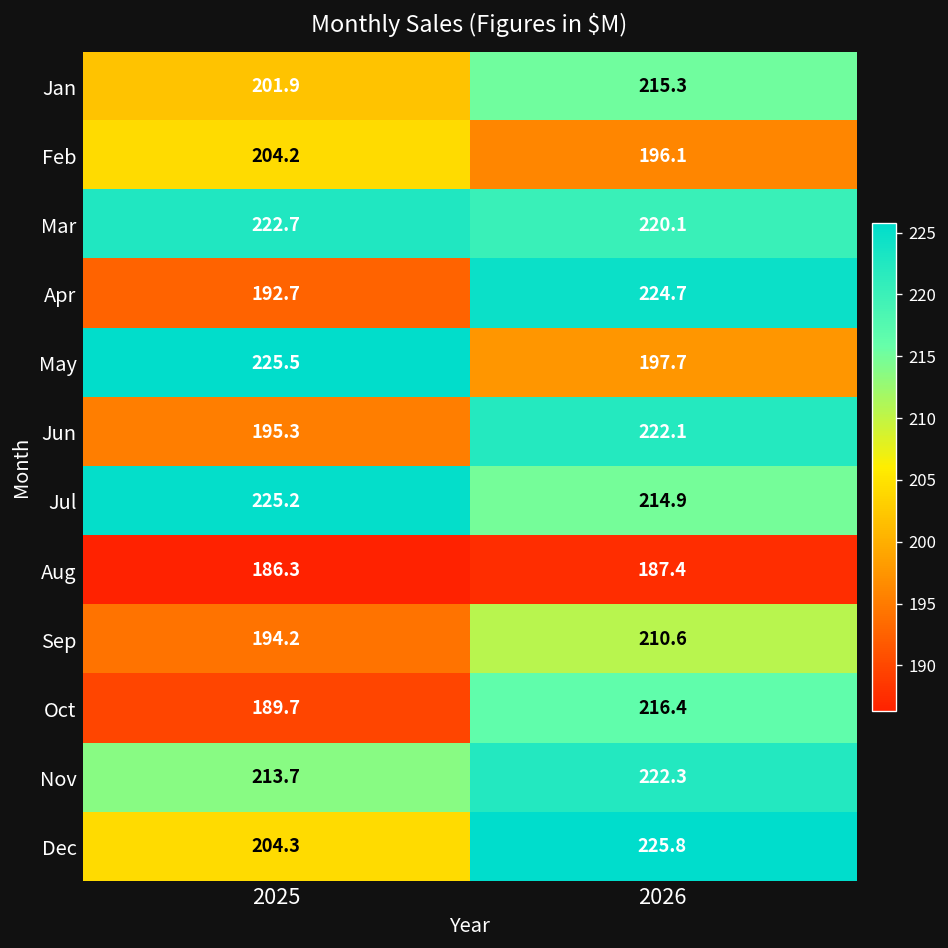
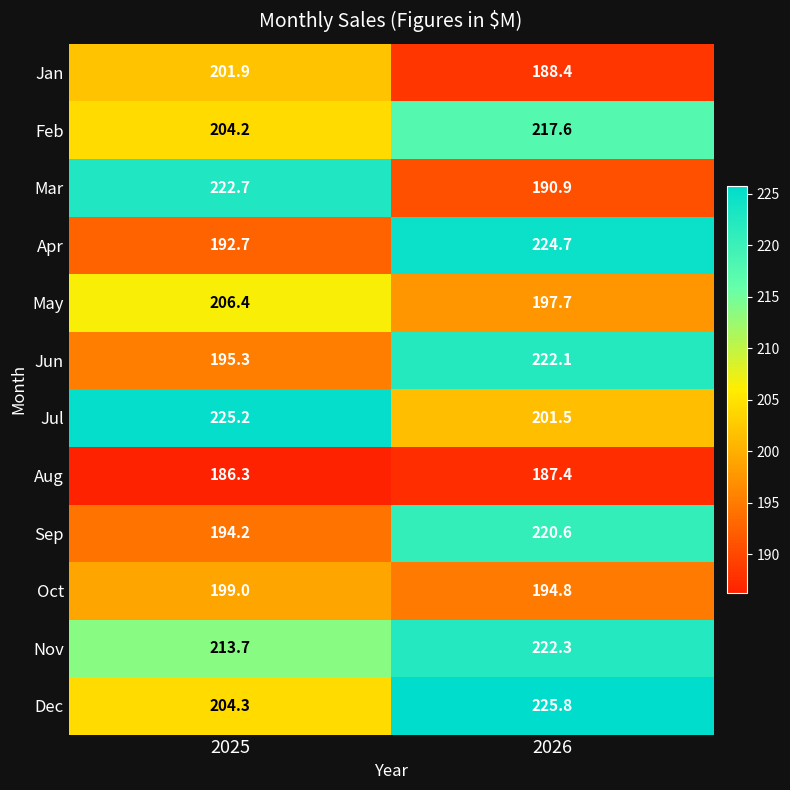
  {
    "Jan": {
      "2025": 201.9,
-     "2026": 215.3
+     "2026": 188.4
    },
    "Feb": {
      "2025": 204.2,
-     "2026": 196.1
+     "2026": 217.6
    },
    "Mar": {
      "2025": 222.7,
-     "2026": 220.1
+     "2026": 190.9
    },
    "Apr": {
      "2025": 192.7,
      "2026": 224.7
    },
    "May": {
-     "2025": 225.5,
+     "2025": 206.4,
      "2026": 197.7
    },
    "Jun": {
      "2025": 195.3,
      "2026": 222.1
    },
    "Jul": {
      "2025": 225.2,
-     "2026": 214.9
+     "2026": 201.5
    },
    "Aug": {
      "2025": 186.3,
      "2026": 187.4
    },
    "Sep": {
      "2025": 194.2,
-     "2026": 210.6
+     "2026": 220.6
    },
    "Oct": {
-     "2025": 189.7,
-     "2026": 216.4
+     "2025": 199.0,
+     "2026": 194.8
    },
    "Nov": {
      "2025": 213.7,
      "2026": 222.3
    },
    "Dec": {
      "2025": 204.3,
      "2026": 225.8
    }
  }
